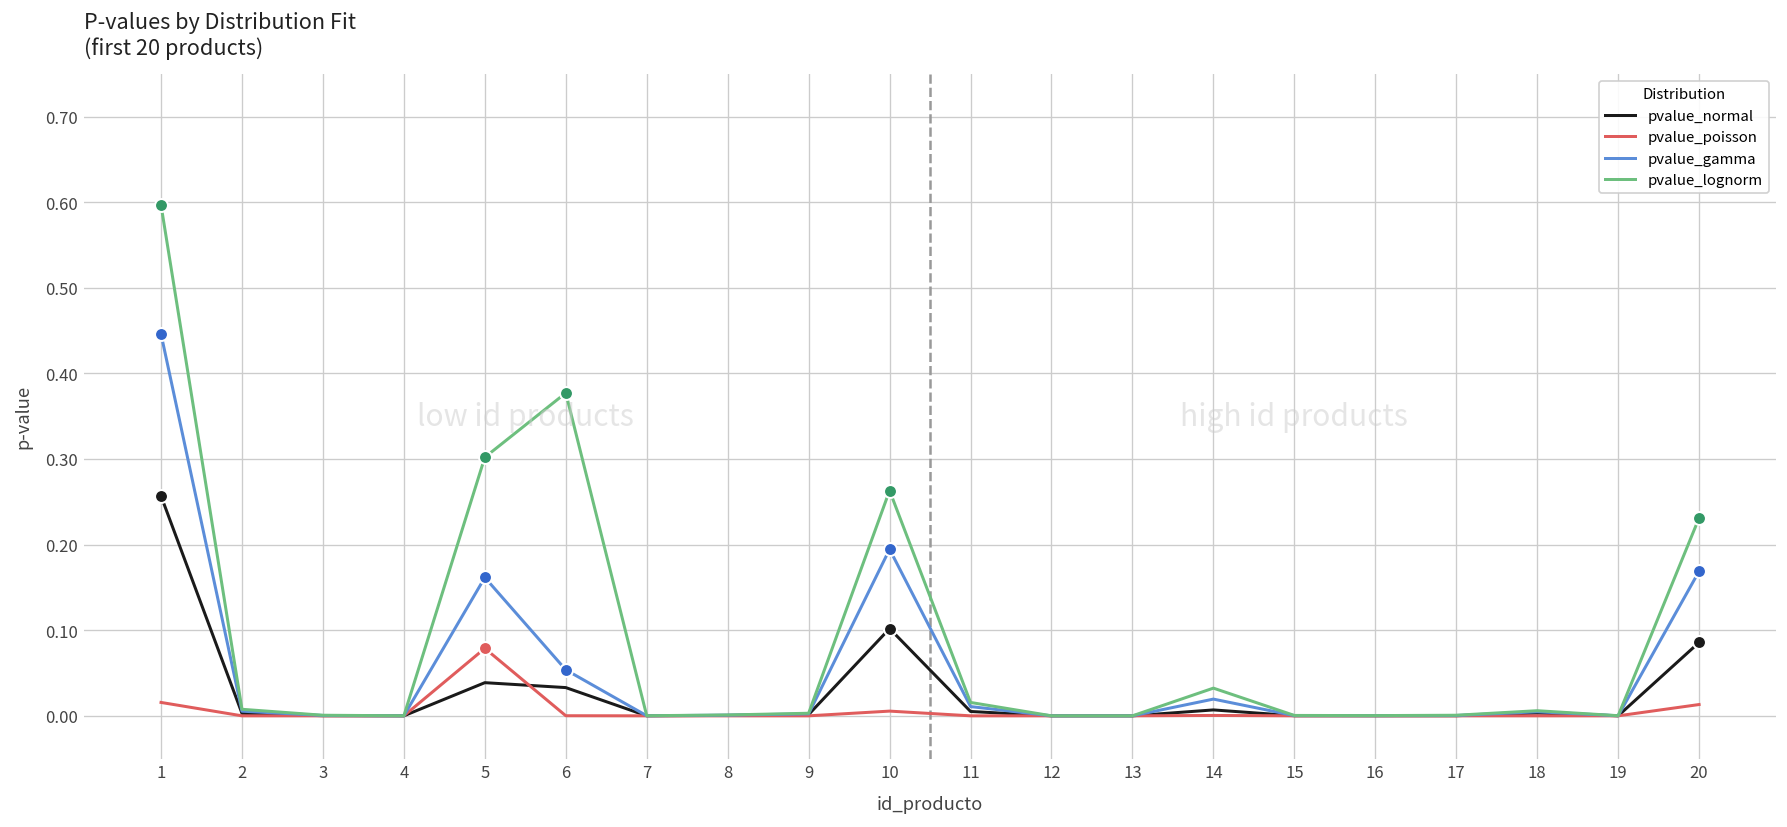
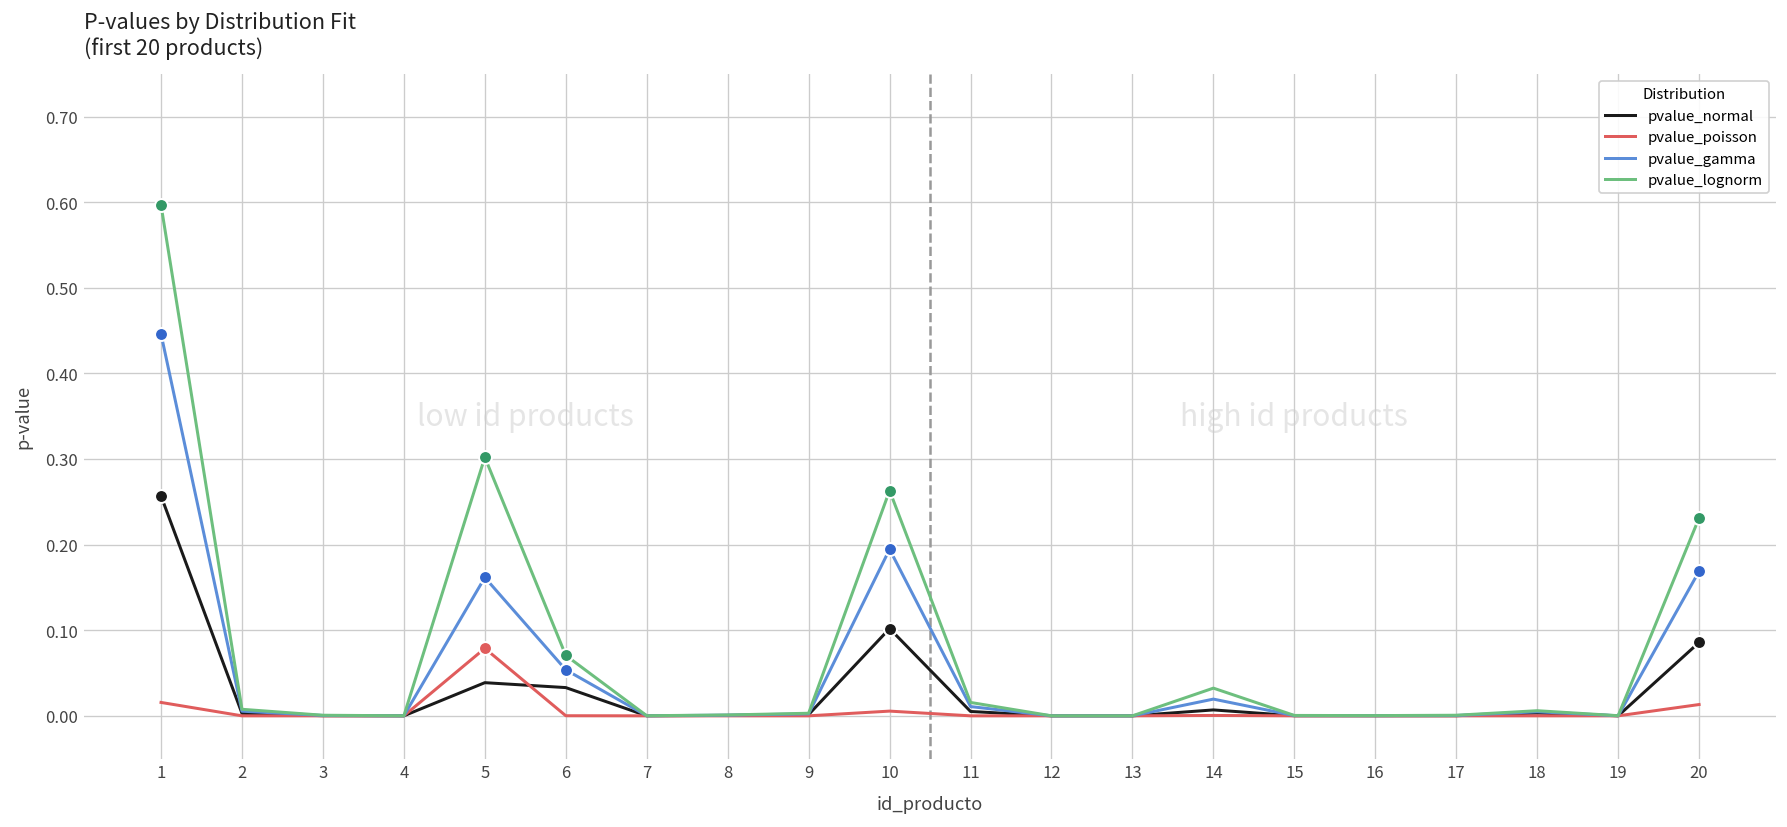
  {
    "pvalue_lognorm": {
-     "6": 0.38,
+     "6": 0.07,
      "11": 0.02,
      "14": 0.03
    }
  }
